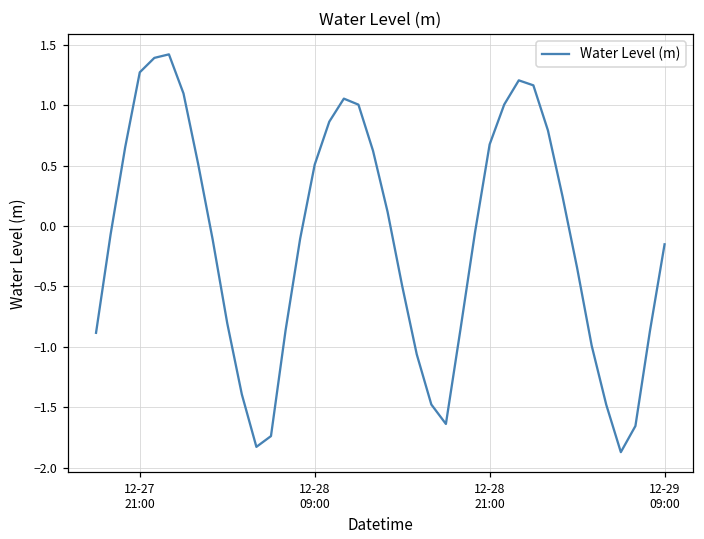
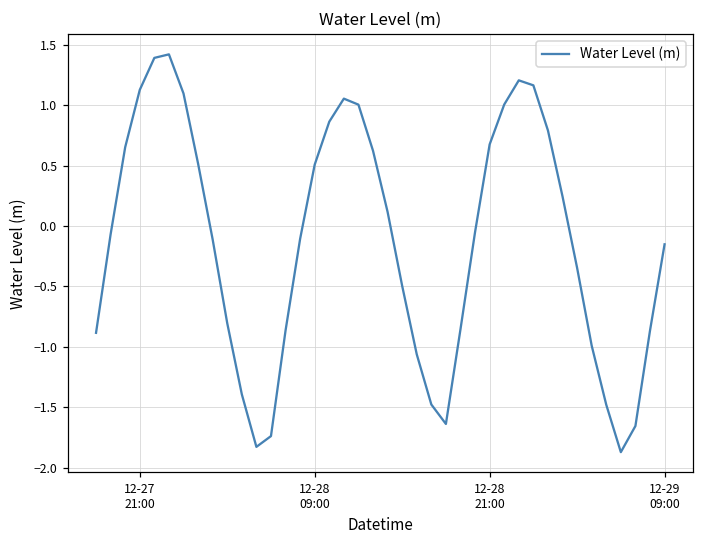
  {
-   "12-27 21:00": 1.27,
+   "12-27 21:00": 1.13,
    "12-28 09:00": 0.51,
    "12-28 21:00": 0.68,
    "12-29 09:00": -0.15
  }
